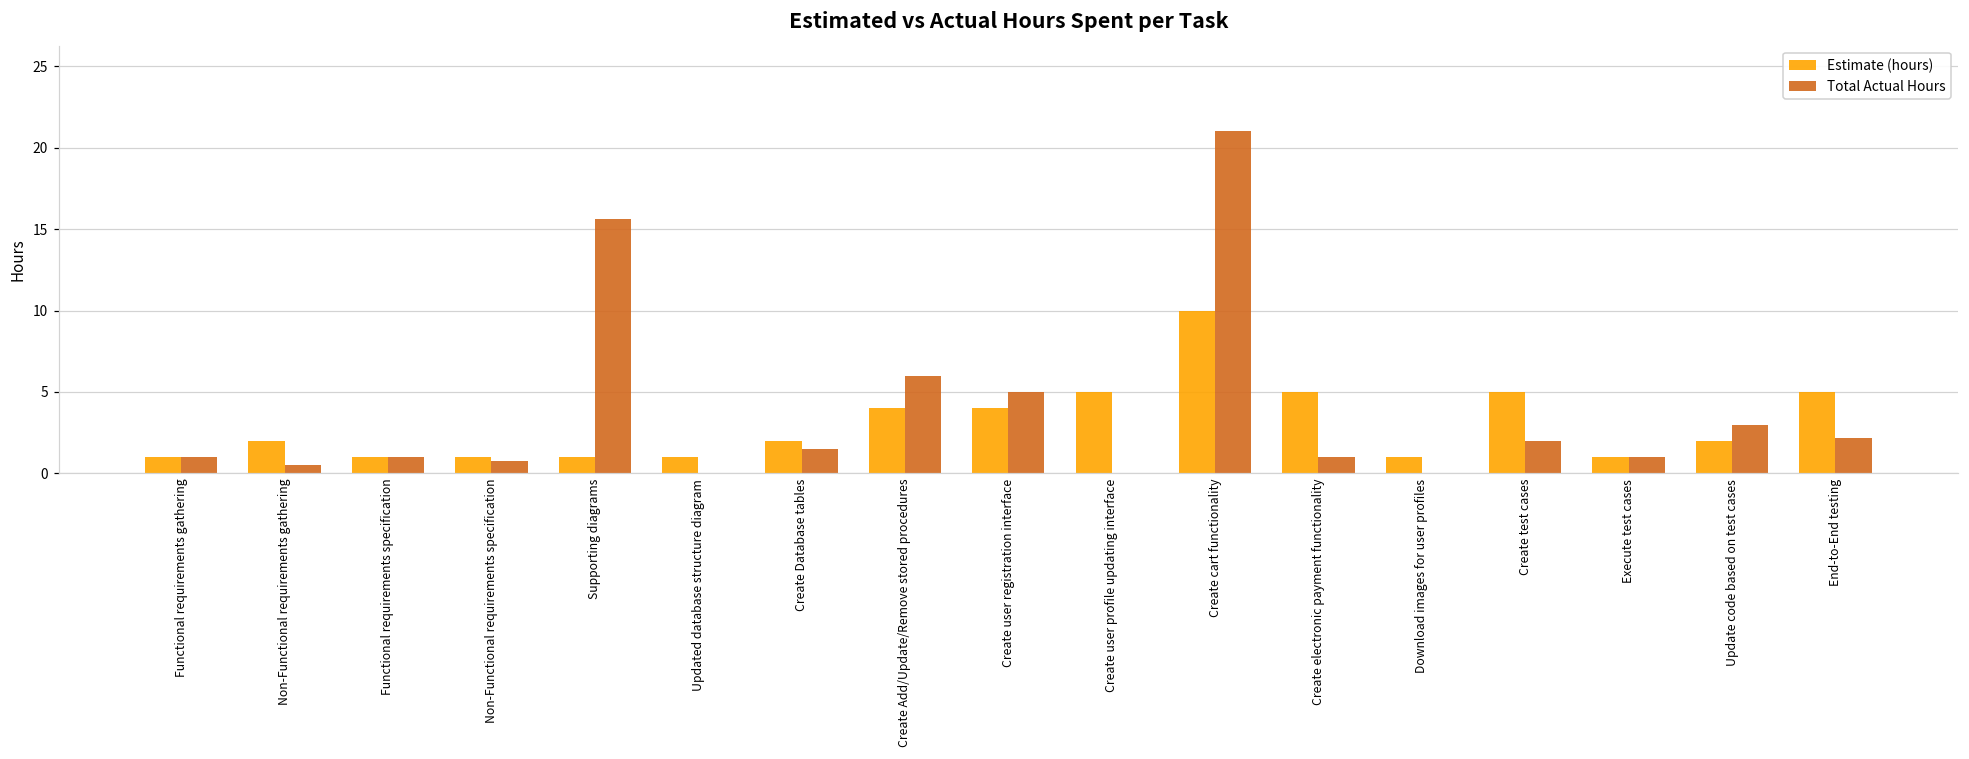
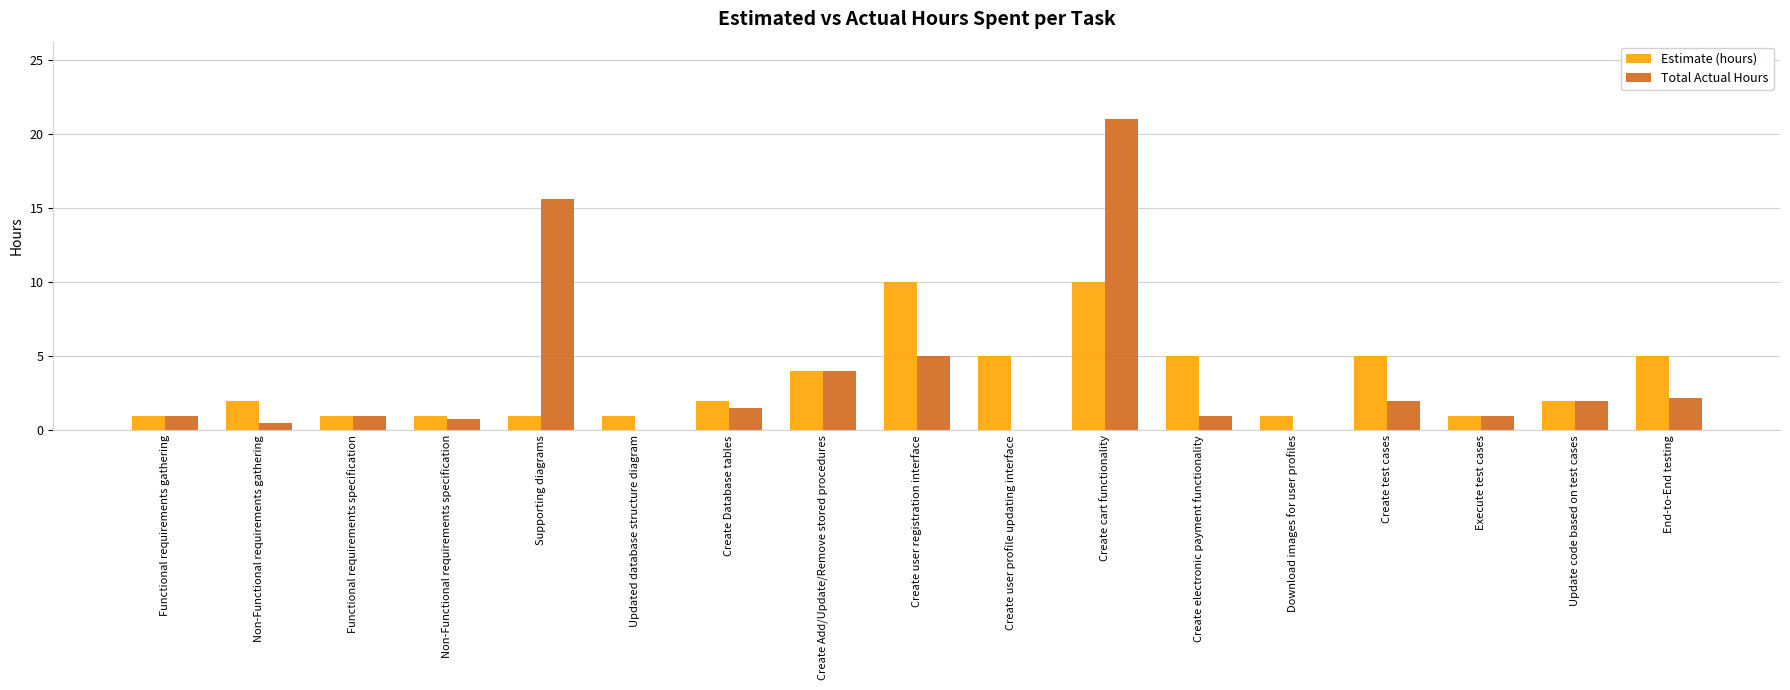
  {
    "Estimate (hours)": {
      "Functional requirements gathering": 1,
      "Non-Functional requirements gathering": 2,
      "Functional requirements specification": 1,
      "Non-Functional requirements specification": 1,
      "Supporting diagrams": 1,
      "Updated database structure diagram": 1,
      "Create Database tables": 2,
      "Create Add/Update/Remove stored procedures": 4,
-     "Create user registration interface": 4,
+     "Create user registration interface": 10,
      "Create user profile updating interface": 5,
      "Create cart functionality": 10,
      "Create electronic payment functionality": 5,
      "Download images for user profiles": 1,
      "Create test cases": 5,
      "Execute test cases": 1,
      "Update code based on test cases": 2,
      "End-to-End testing": 5
    },
    "Total Actual Hours": {
      "Functional requirements gathering": 1,
      "Non-Functional requirements gathering": 0.5,
      "Functional requirements specification": 1,
      "Non-Functional requirements specification": 0.8,
      "Supporting diagrams": 15.6,
      "Updated database structure diagram": 0,
      "Create Database tables": 1.5,
-     "Create Add/Update/Remove stored procedures": 6,
+     "Create Add/Update/Remove stored procedures": 4,
      "Create user registration interface": 5,
      "Create user profile updating interface": 0,
      "Create cart functionality": 21,
      "Create electronic payment functionality": 1,
      "Download images for user profiles": 0,
      "Create test cases": 2,
      "Execute test cases": 1,
-     "Update code based on test cases": 3,
+     "Update code based on test cases": 2,
      "End-to-End testing": 2.2
    }
  }
